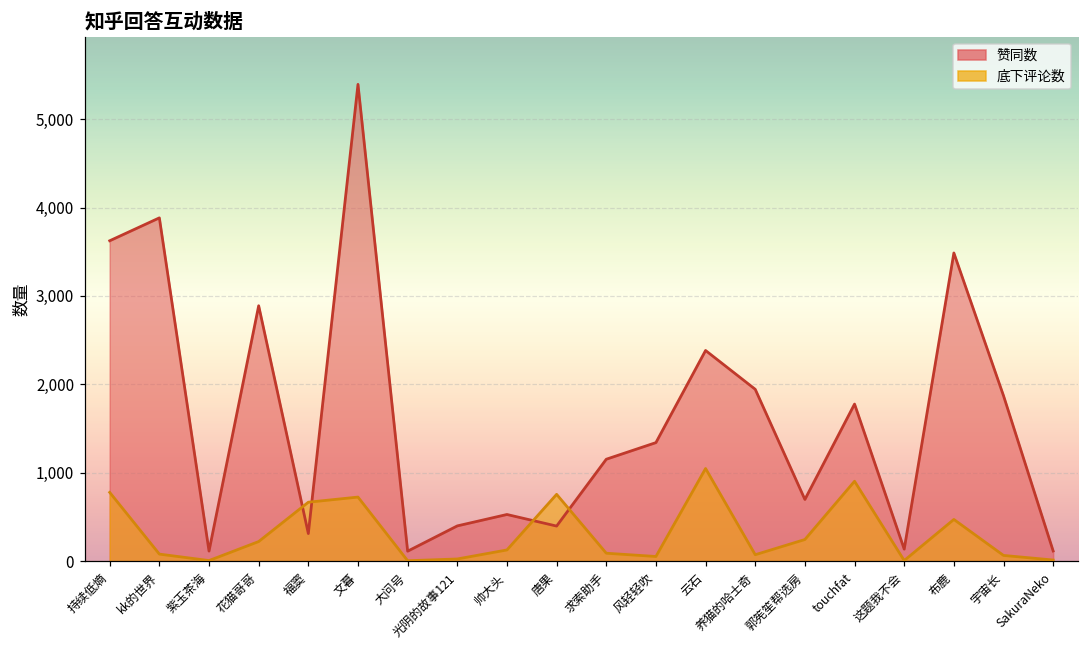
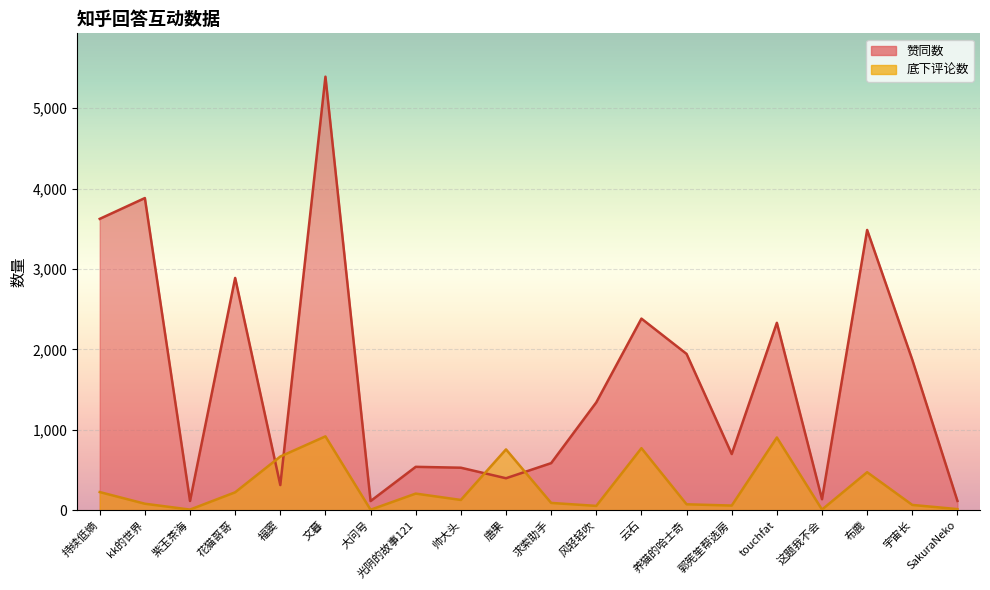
  {
    "赞同数": {
      "持续低熵": "3,600",
      "kk的世界": "3,900",
      "紫玉茶海": "100",
      "花猫哥哥": "2,900",
      "福窦": "300",
      "文暮": "5,400",
      "大问号": "100",
-     "光阴的故事121": "400",
+     "光阴的故事121": "500",
      "帅大头": "500",
      "唐果": "400",
-     "求索助手": "1,200",
+     "求索助手": "600",
      "风轻轻吹": "1,300",
      "云石": "2,400",
      "养猫的哈士奇": "1,900",
      "郭筅笙帮选房": "700",
-     "touchfat": "1,800",
+     "touchfat": "2,300",
      "这题我不会": "100",
      "布鹿": "3,500",
      "宇宙长": "1,900",
      "SakuraNeko": "100"
    },
    "底下评论数": {
-     "持续低熵": "800",
+     "持续低熵": "200",
      "kk的世界": "100",
      "紫玉茶海": "0",
      "花猫哥哥": "200",
      "福窦": "700",
-     "文暮": "700",
+     "文暮": "900",
      "大问号": "0",
-     "光阴的故事121": "0",
+     "光阴的故事121": "200",
      "帅大头": "100",
      "唐果": "800",
      "求索助手": "100",
      "风轻轻吹": "100",
-     "云石": "1,000",
+     "云石": "800",
      "养猫的哈士奇": "100",
-     "郭筅笙帮选房": "200",
+     "郭筅笙帮选房": "100",
      "touchfat": "900",
      "这题我不会": "0",
      "布鹿": "500",
      "宇宙长": "100",
      "SakuraNeko": "0"
    }
  }
